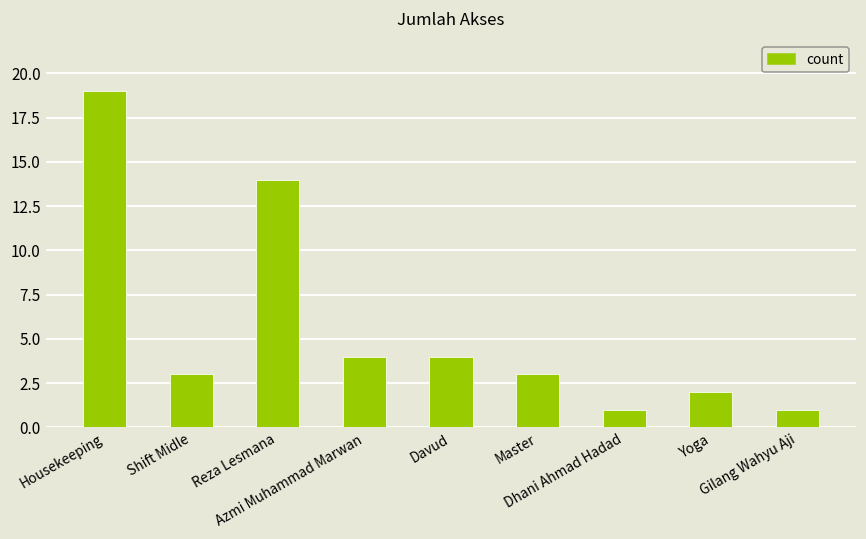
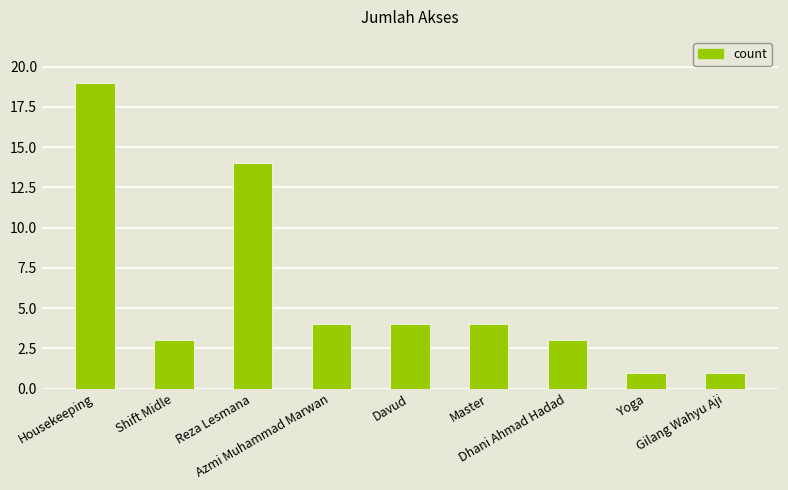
  {
    "Housekeeping": 19,
    "Shift Midle": 3,
    "Reza Lesmana": 14,
    "Azmi Muhammad Marwan": 4,
    "Davud": 4,
-   "Master": 3,
-   "Dhani Ahmad Hadad": 1,
-   "Yoga": 2,
+   "Master": 4,
+   "Dhani Ahmad Hadad": 3,
+   "Yoga": 1,
    "Gilang Wahyu Aji": 1
  }
